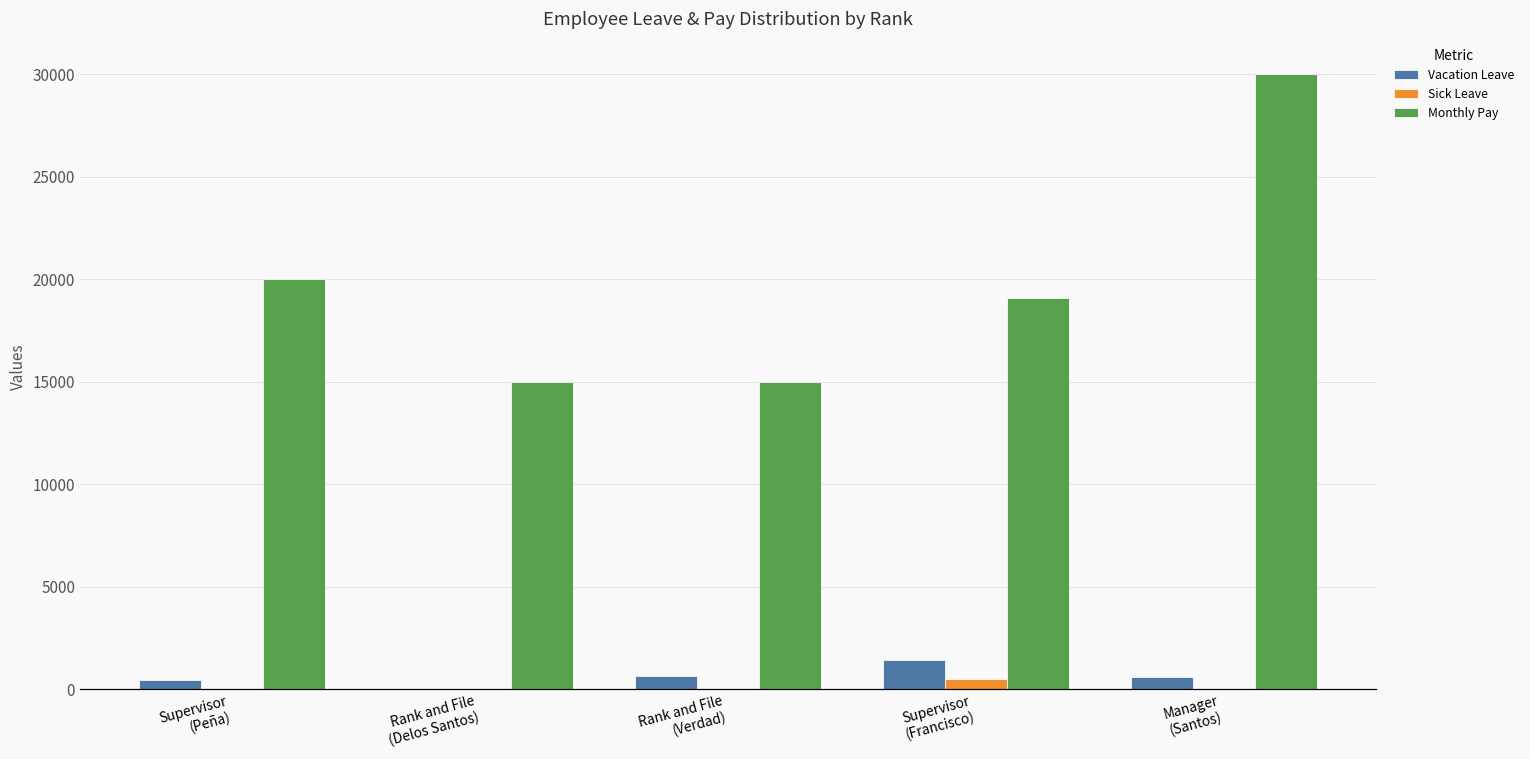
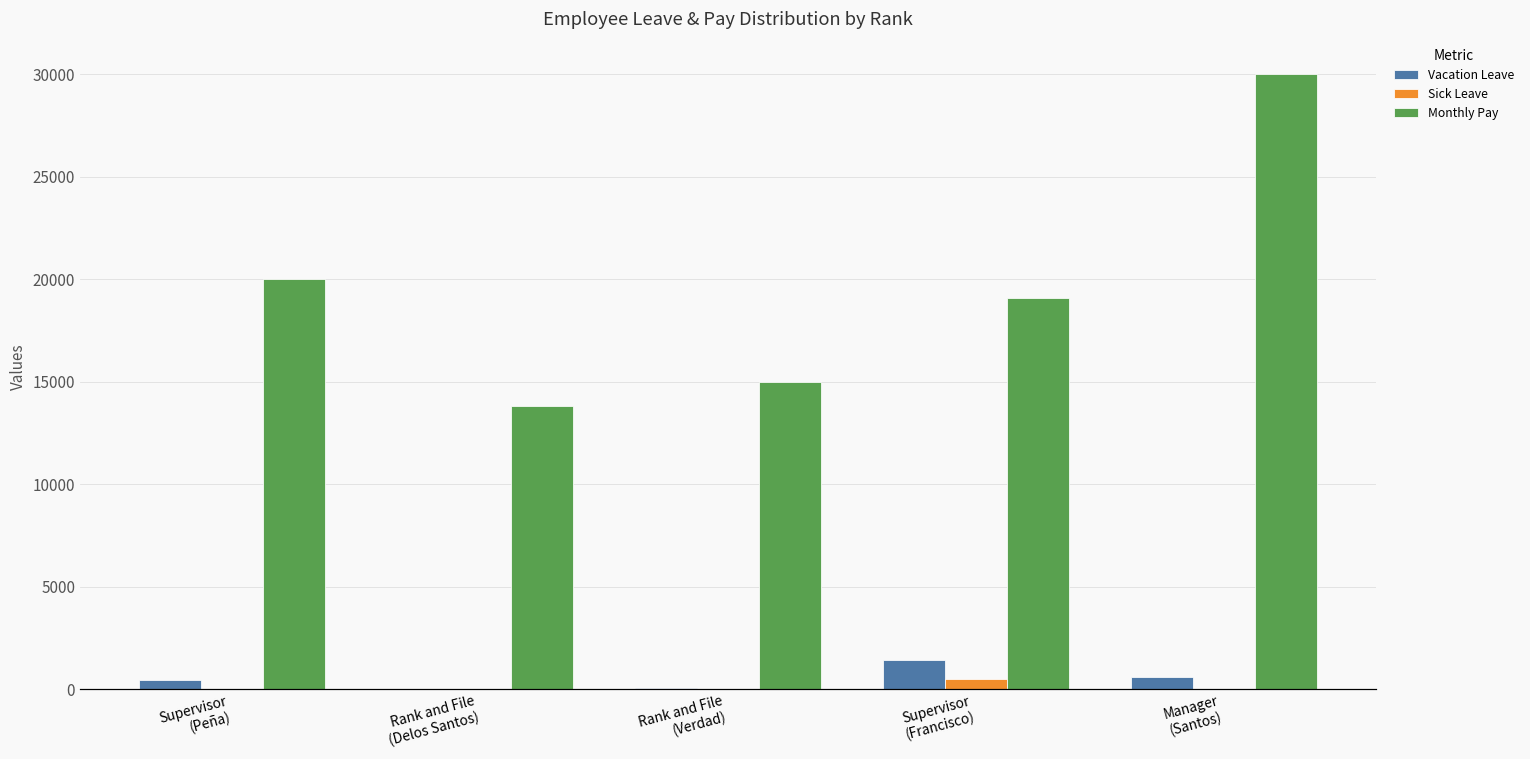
  {
    "Vacation Leave": {
      "Supervisor (Peña)": 500,
-     "Rank and File (Verdad)": 600,
+     "Rank and File (Verdad)": 0,
      "Supervisor (Francisco)": 1400,
      "Manager (Santos)": 600
    },
    "Sick Leave": {
      "Supervisor (Francisco)": 500
    },
    "Monthly Pay": {
      "Supervisor (Peña)": 20000,
-     "Rank and File (Delos Santos)": 15000,
+     "Rank and File (Delos Santos)": 13800,
      "Rank and File (Verdad)": 15000,
      "Supervisor (Francisco)": 19100,
      "Manager (Santos)": 30000
    }
  }
